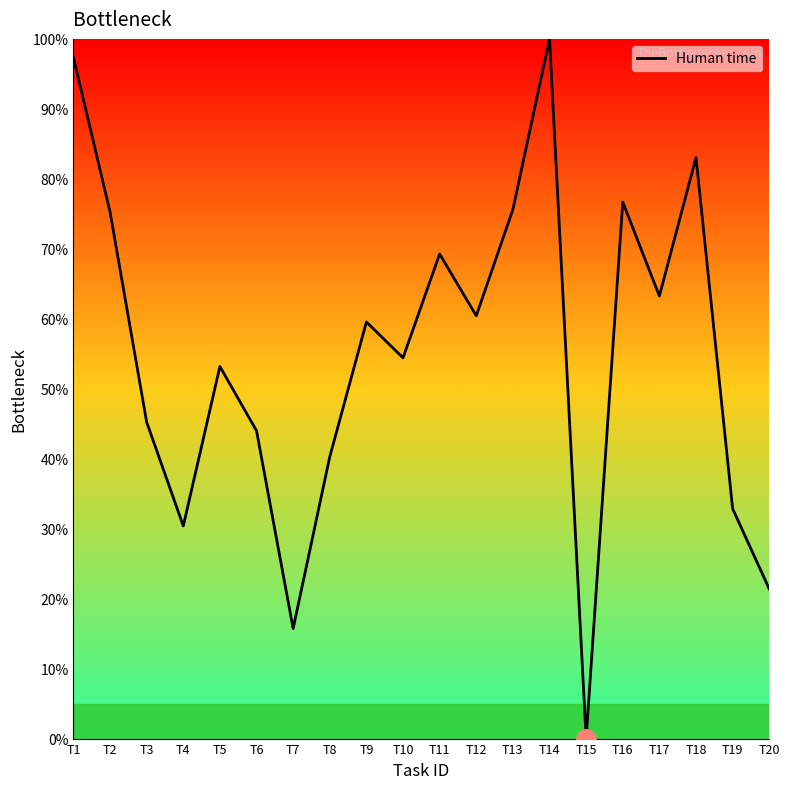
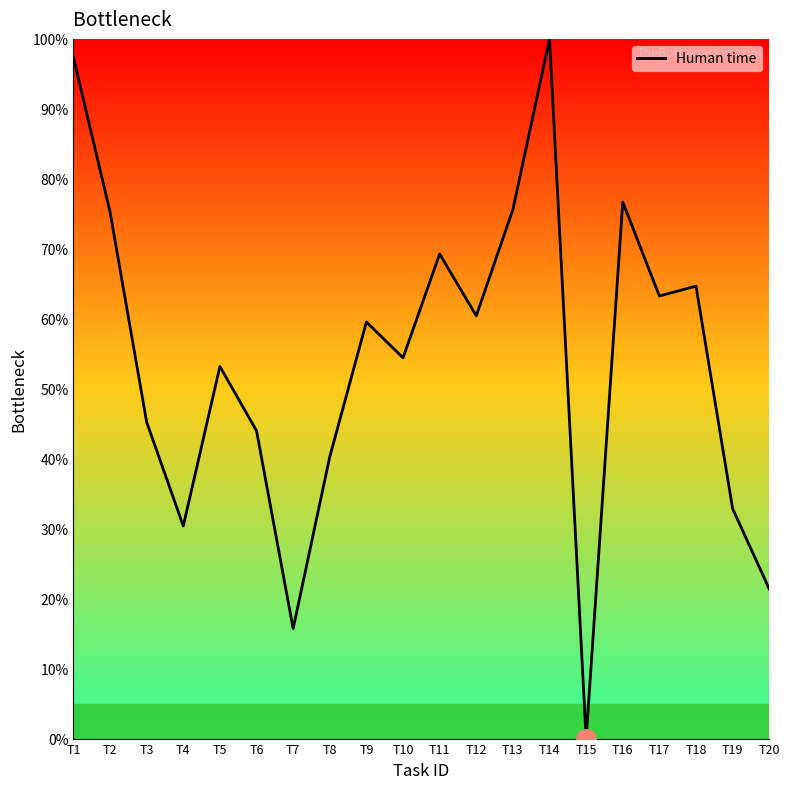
  {
    "Human time": {
      "T1": "97%",
      "T2": "75%",
      "T3": "45%",
      "T4": "30%",
      "T5": "53%",
      "T6": "44%",
      "T7": "16%",
      "T8": "40%",
      "T9": "60%",
      "T10": "54%",
      "T11": "69%",
      "T12": "60%",
      "T13": "76%",
      "T14": "100%",
      "T16": "77%",
      "T17": "63%",
-     "T18": "83%",
+     "T18": "65%",
      "T19": "33%",
      "T20": "21%"
    }
  }
